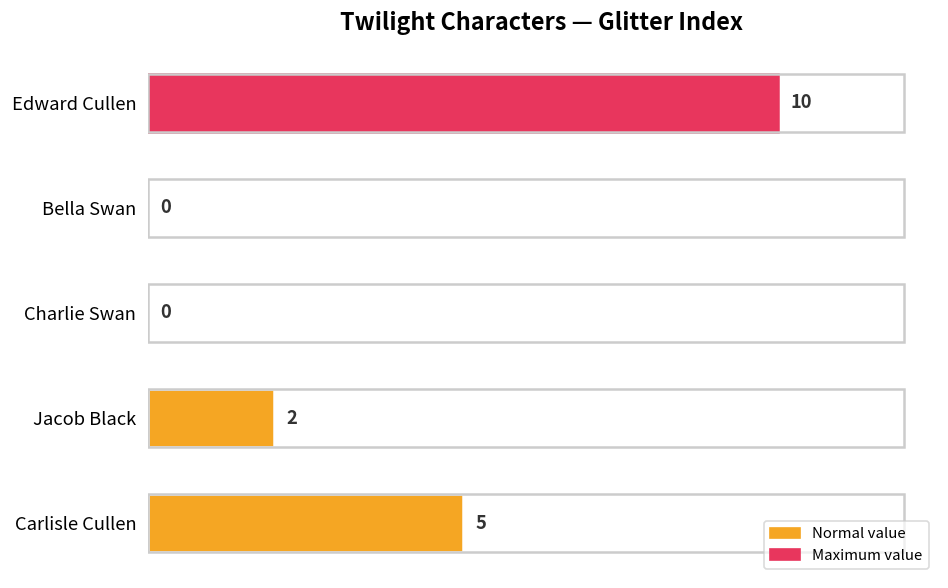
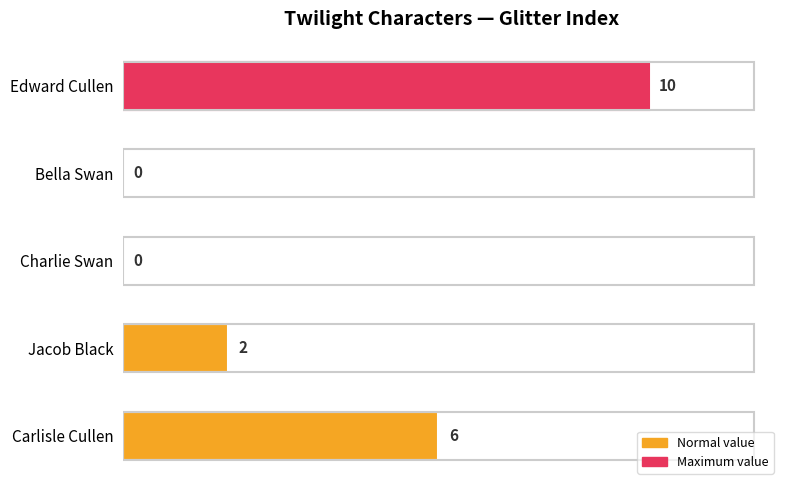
  {
    "Edward Cullen": 10,
    "Bella Swan": 0,
    "Charlie Swan": 0,
    "Jacob Black": 2,
-   "Carlisle Cullen": 5
+   "Carlisle Cullen": 6
  }
